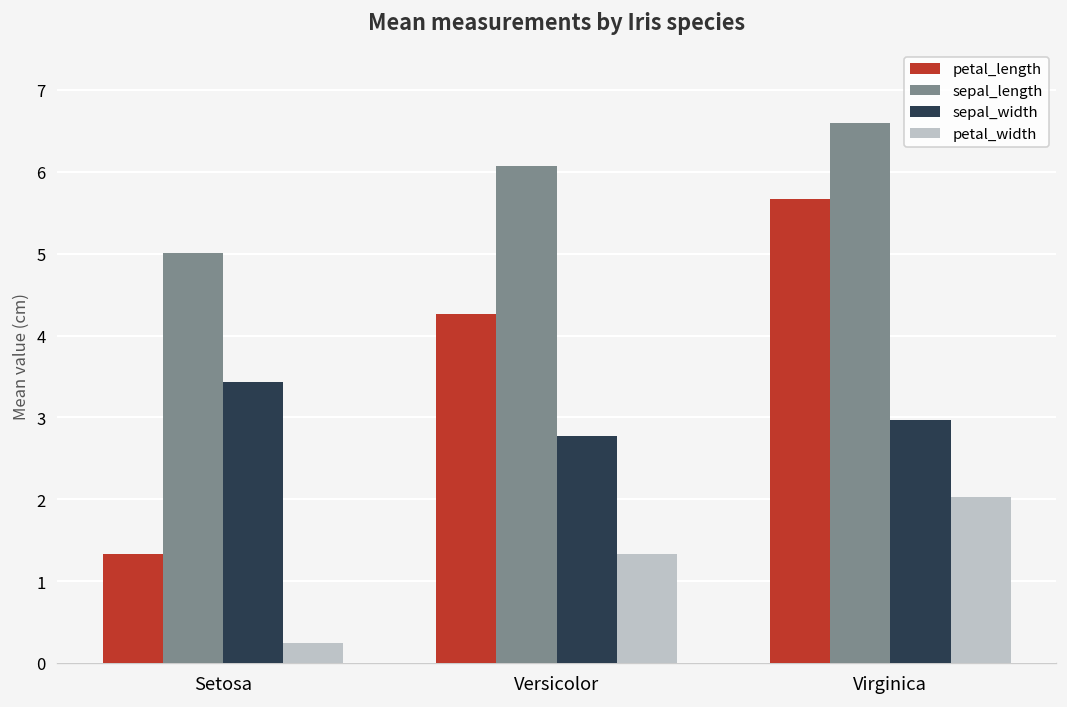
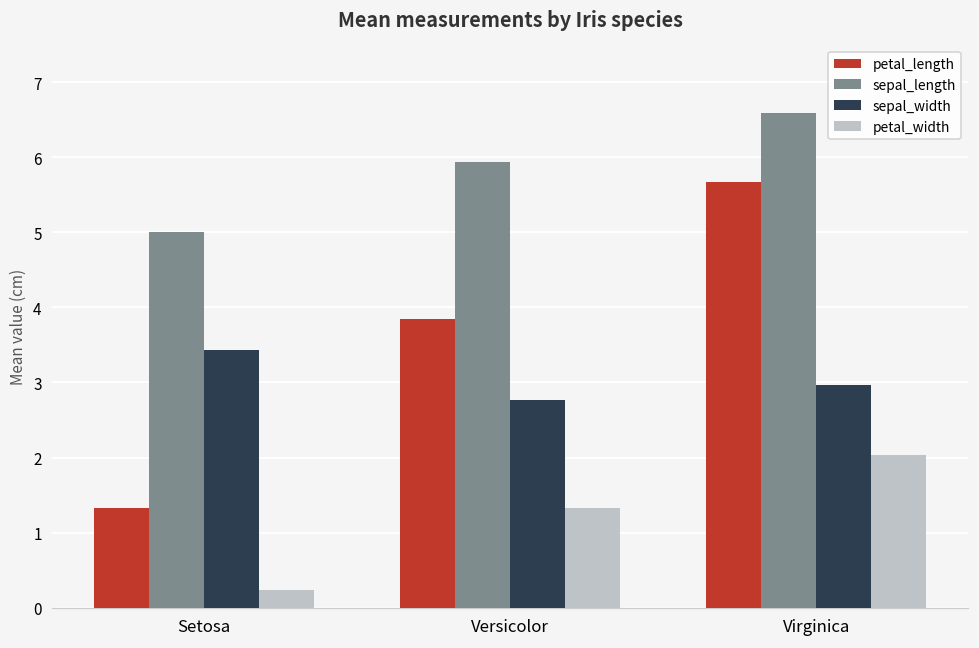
  {
    "petal_length": {
      "Setosa": 1.3,
-     "Versicolor": 4.3,
+     "Versicolor": 3.8,
      "Virginica": 5.7
    },
    "sepal_length": {
      "Setosa": 5.0,
-     "Versicolor": 6.1,
+     "Versicolor": 5.9,
      "Virginica": 6.6
    },
    "sepal_width": {
      "Setosa": 3.4,
      "Versicolor": 2.8,
      "Virginica": 3.0
    },
    "petal_width": {
      "Setosa": 0.2,
      "Versicolor": 1.3,
      "Virginica": 2.0
    }
  }
